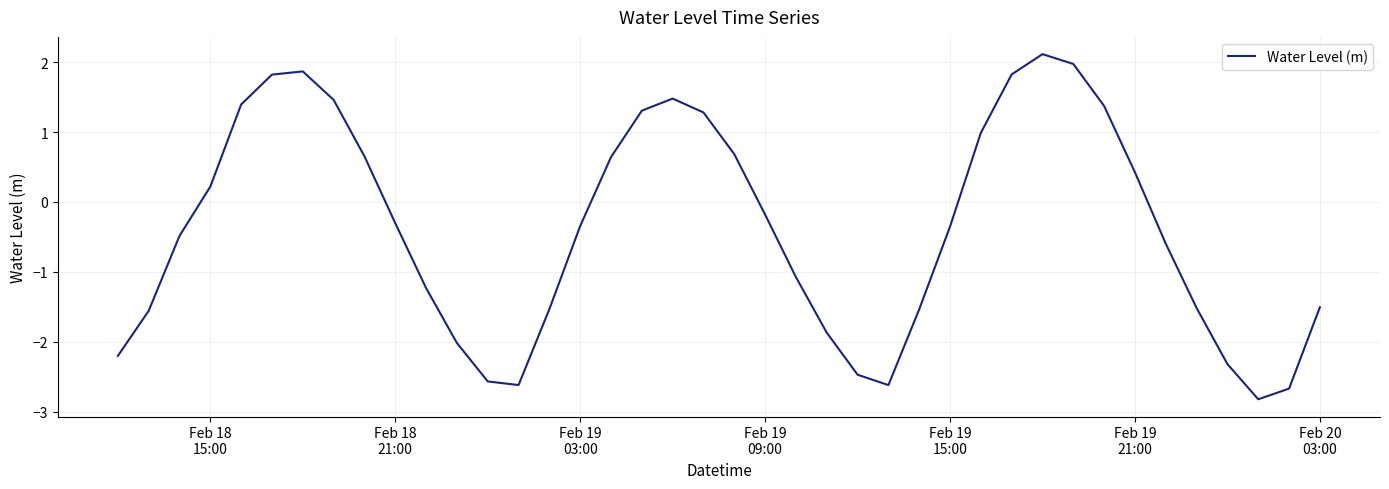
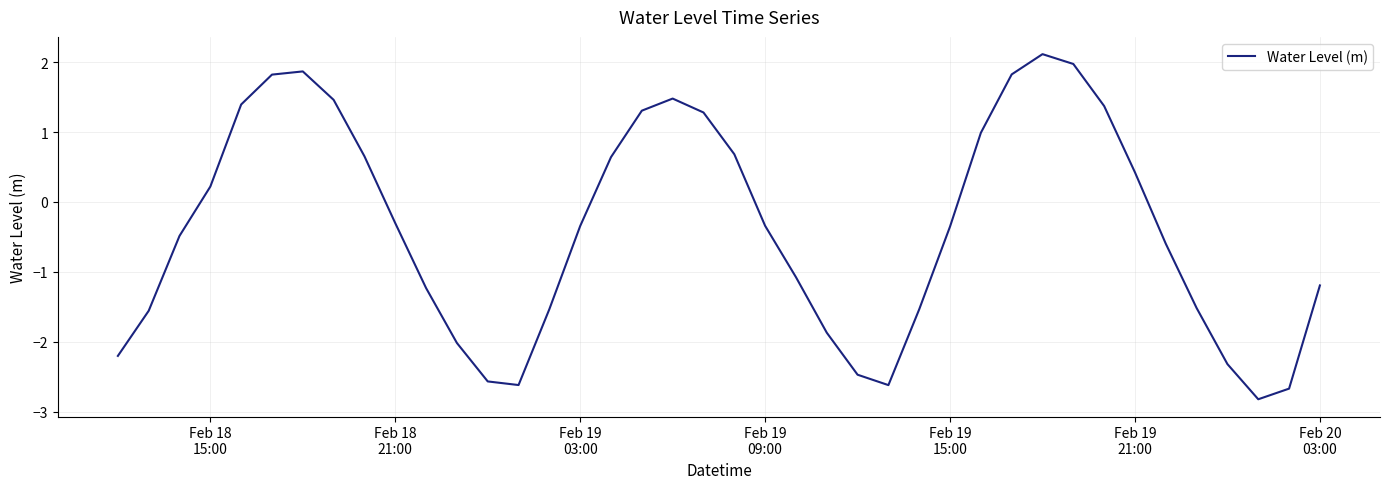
  {
    "Feb 18 15:00": 0.2,
    "Feb 18 21:00": -0.3,
    "Feb 19 03:00": -0.3,
-   "Feb 19 09:00": -0.2,
+   "Feb 19 09:00": -0.3,
    "Feb 19 15:00": -0.4,
    "Feb 19 21:00": 0.4,
-   "Feb 20 03:00": -1.5
+   "Feb 20 03:00": -1.2
  }
